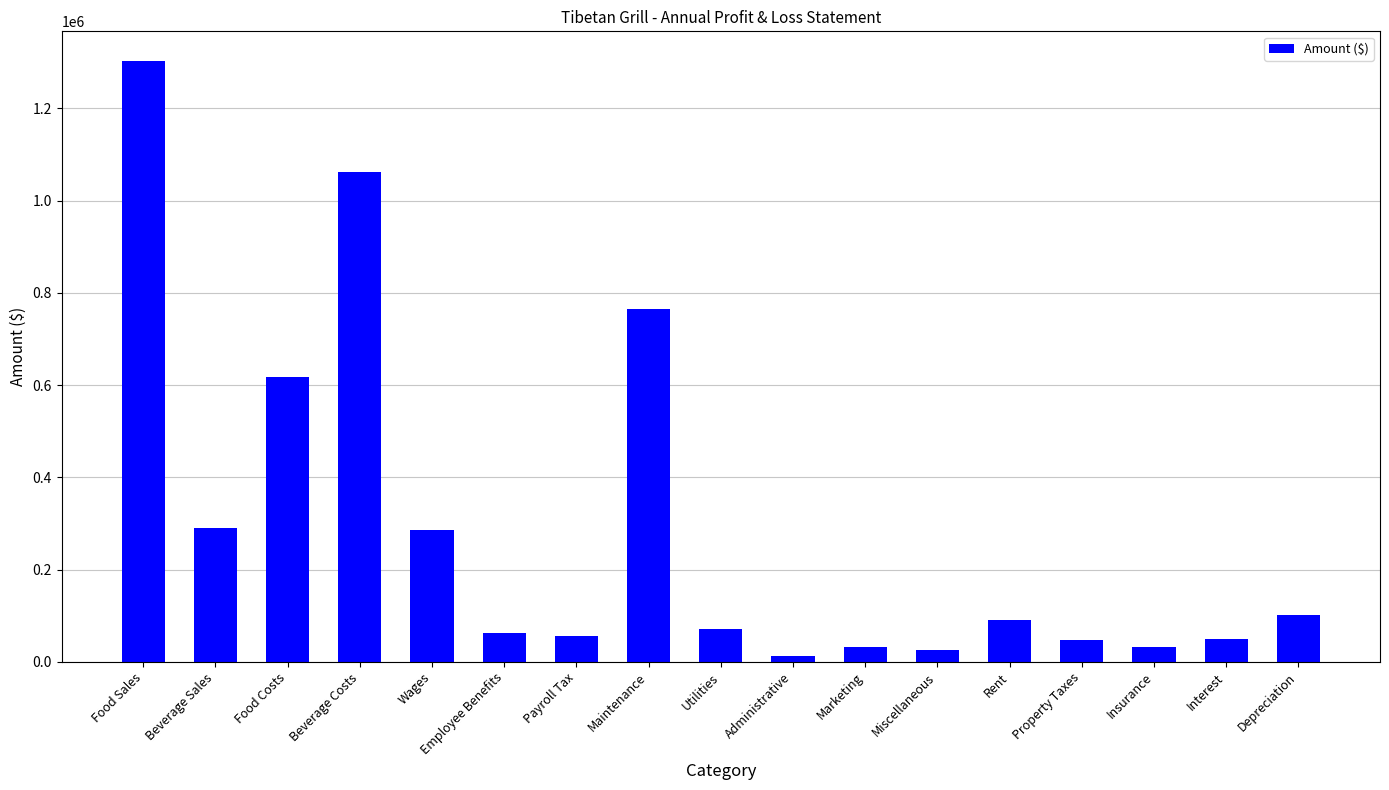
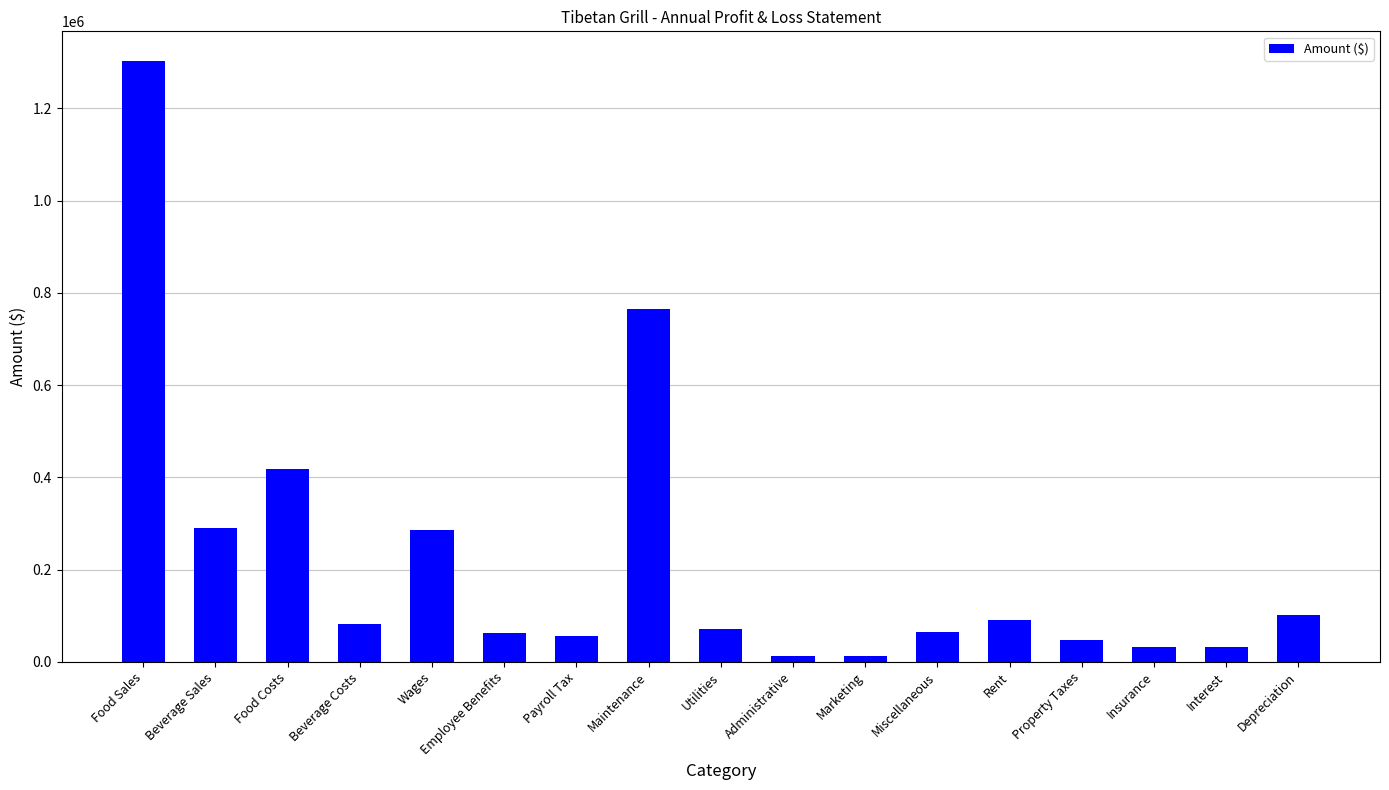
  {
    "Food Sales": 1300000,
    "Beverage Sales": 290000,
-   "Food Costs": 620000,
-   "Beverage Costs": 1060000,
+   "Food Costs": 420000,
+   "Beverage Costs": 80000,
    "Wages": 290000,
    "Employee Benefits": 60000,
    "Payroll Tax": 60000,
    "Maintenance": 770000,
    "Utilities": 70000,
    "Administrative": 10000,
-   "Marketing": 30000,
-   "Miscellaneous": 30000,
+   "Marketing": 10000,
+   "Miscellaneous": 70000,
    "Rent": 90000,
    "Property Taxes": 50000,
    "Insurance": 30000,
-   "Interest": 50000,
+   "Interest": 30000,
    "Depreciation": 100000
  }
